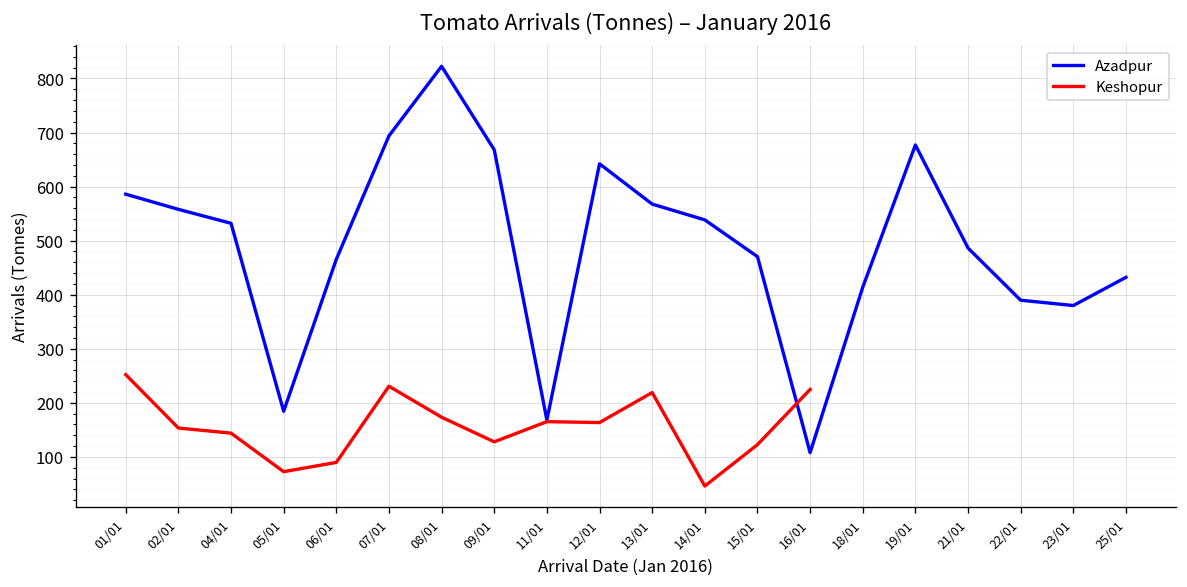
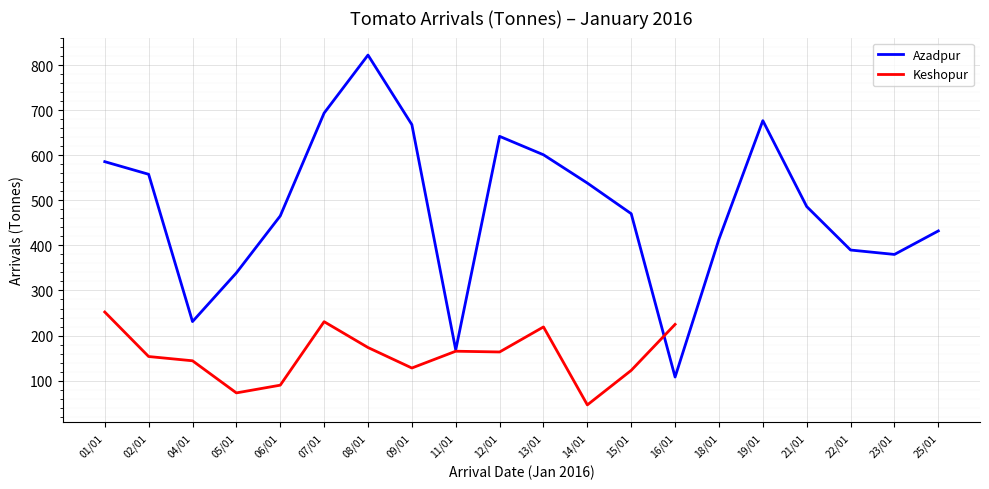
  {
    "Azadpur": {
      "01/01": 590,
      "02/01": 560,
-     "04/01": 530,
-     "05/01": 180,
+     "04/01": 230,
+     "05/01": 340,
      "06/01": 470,
      "07/01": 690,
      "08/01": 820,
      "09/01": 670,
      "12/01": 640,
-     "13/01": 570,
+     "13/01": 600,
      "14/01": 540,
      "15/01": 470,
      "16/01": 110,
      "18/01": 410,
      "19/01": 680,
      "21/01": 490,
      "22/01": 390,
      "23/01": 380,
      "25/01": 430
    },
    "Keshopur": {
      "01/01": 250,
      "02/01": 150,
      "04/01": 140,
      "05/01": 70,
      "06/01": 90,
      "07/01": 230,
      "08/01": 170,
      "09/01": 130,
      "12/01": 160,
      "13/01": 220,
      "14/01": 50,
      "15/01": 120,
      "16/01": 220
    }
  }
